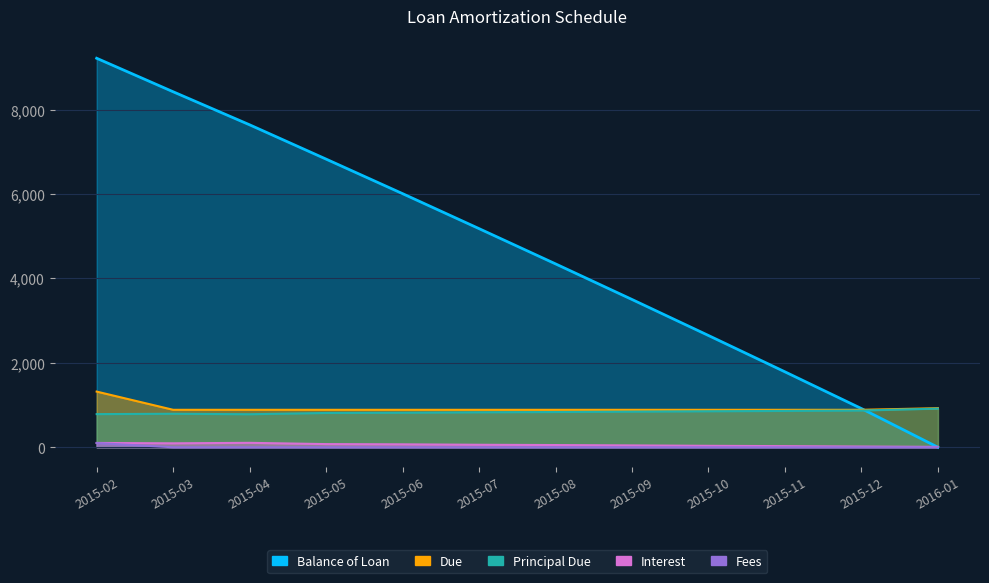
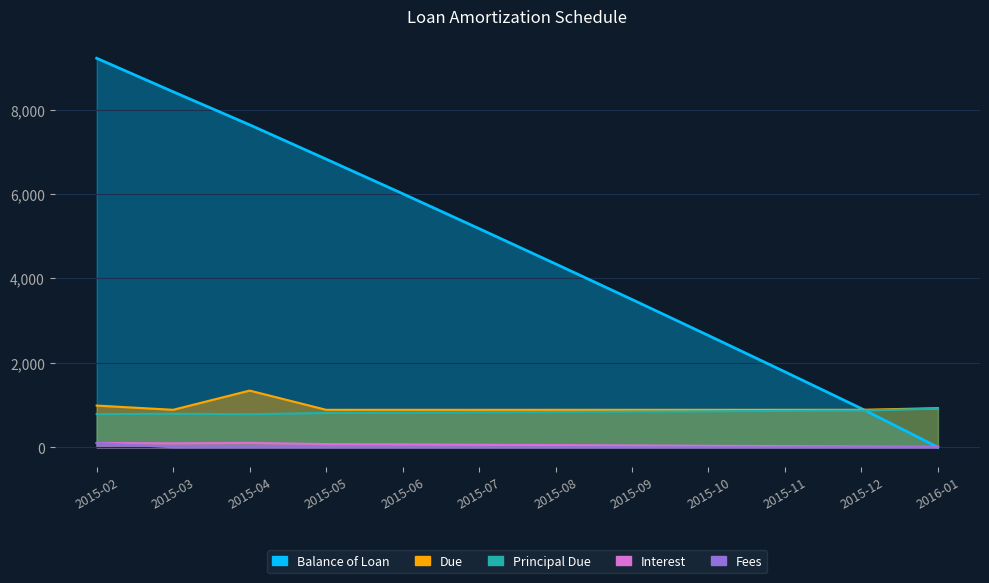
  {
    "Due": {
-     "2015-02": "1,300",
+     "2015-02": "1,000",
      "2015-03": "900",
-     "2015-04": "900",
+     "2015-04": "1,300",
      "2015-05": "900",
      "2015-06": "900"
    }
  }
